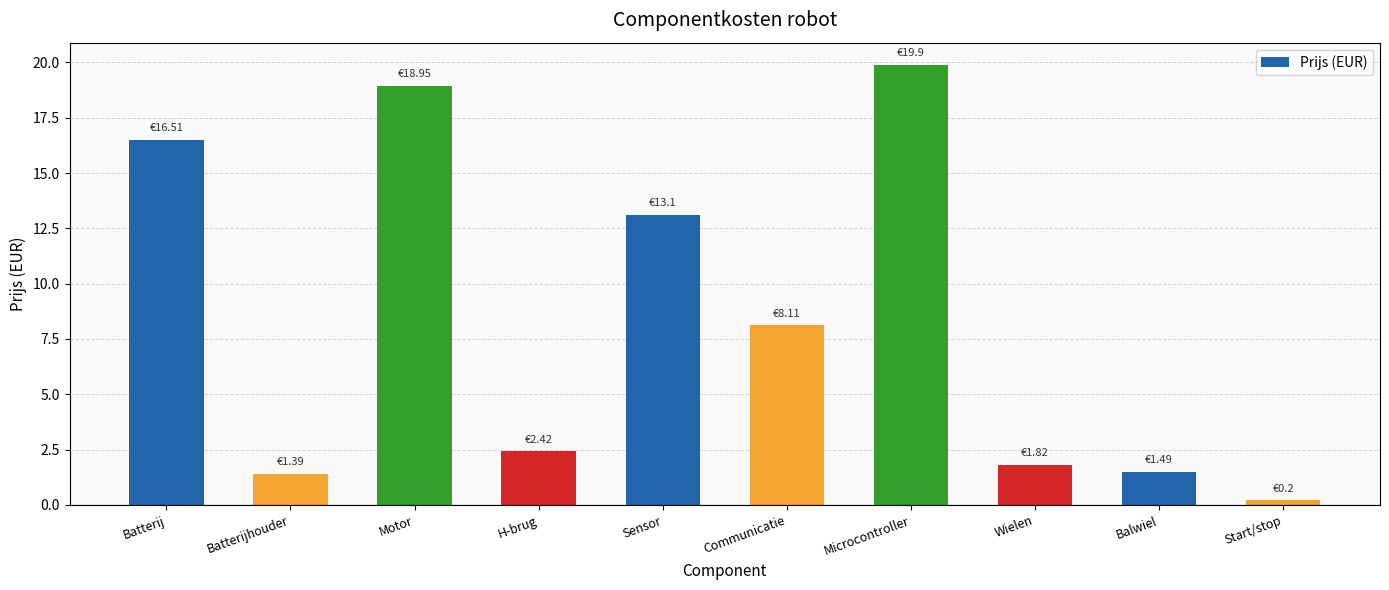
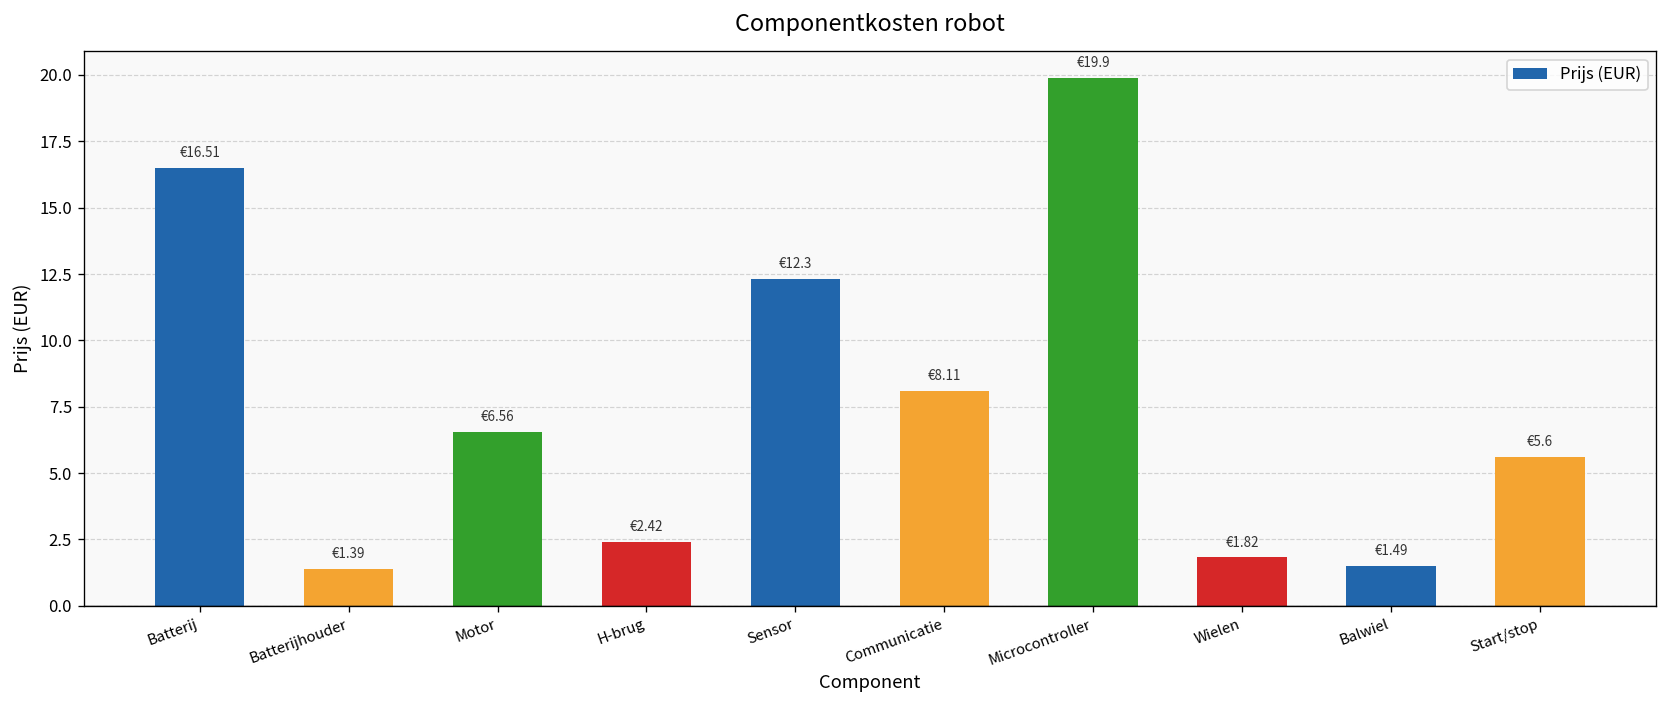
  {
    "Batterij": "€16.51",
    "Batterijhouder": "€1.39",
-   "Motor": "€18.95",
+   "Motor": "€6.56",
    "H-brug": "€2.42",
-   "Sensor": "€13.1",
+   "Sensor": "€12.3",
    "Communicatie": "€8.11",
    "Microcontroller": "€19.9",
    "Wielen": "€1.82",
    "Balwiel": "€1.49",
-   "Start/stop": "€0.2"
+   "Start/stop": "€5.6"
  }
